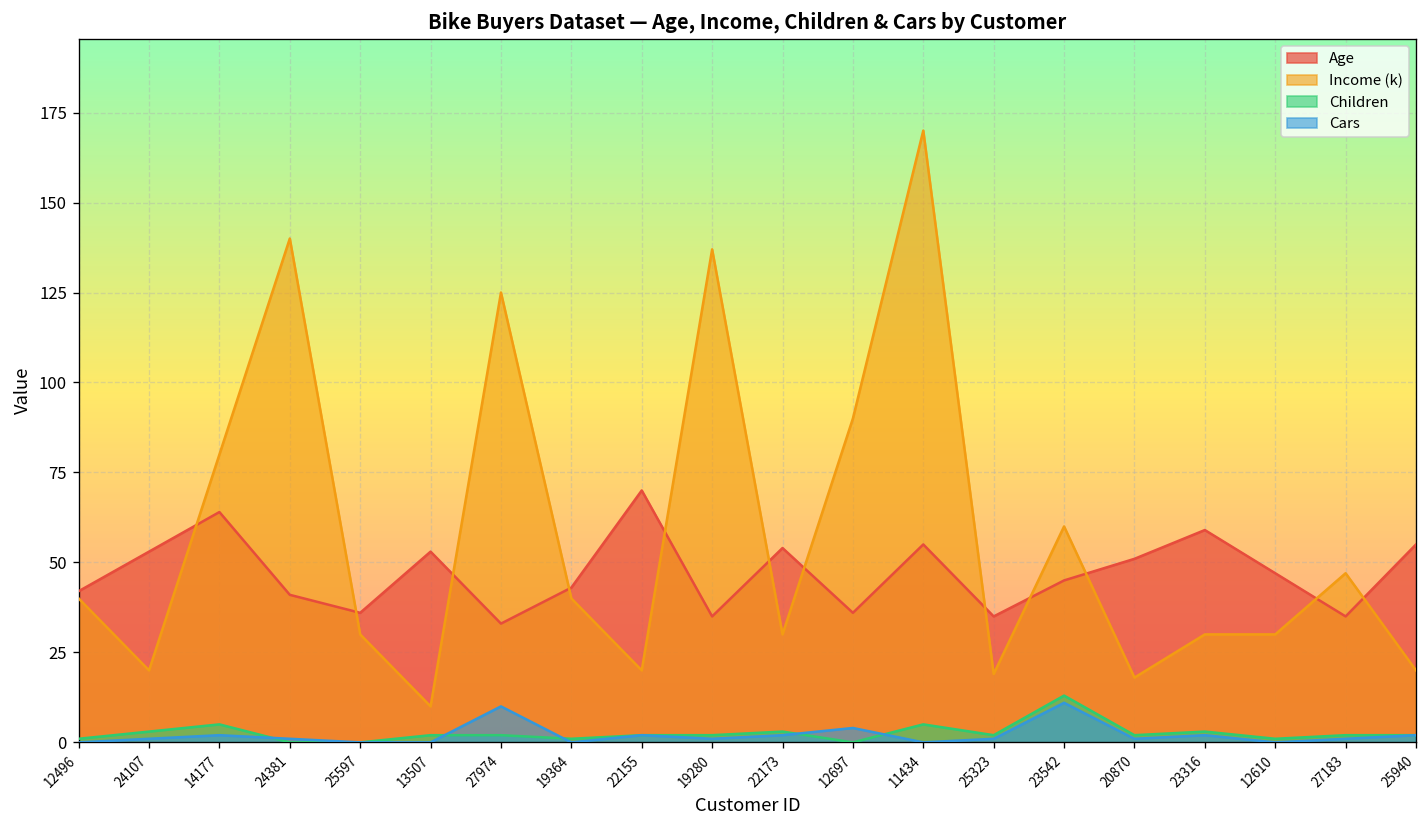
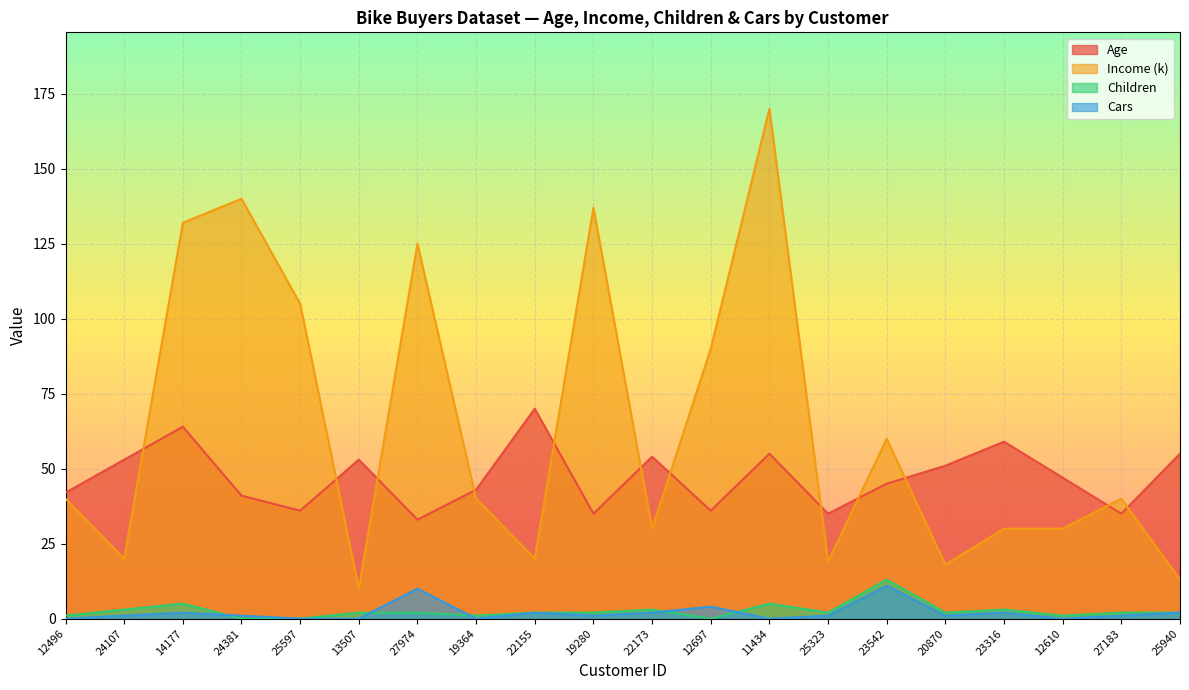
  {
    "Age": {
      "12496": 42,
      "24107": 53,
      "14177": 64,
      "24381": 41,
      "25597": 36,
      "13507": 53,
      "27974": 33,
      "19364": 43,
      "22155": 70,
      "19280": 35,
      "22173": 54,
      "12697": 36,
      "11434": 55,
      "25323": 35,
      "23542": 45,
      "20870": 51,
      "23316": 59,
      "12610": 47,
      "27183": 35,
      "25940": 55
    },
    "Income (k)": {
      "12496": 40,
      "24107": 20,
-     "14177": 80,
+     "14177": 132,
      "24381": 140,
-     "25597": 30,
+     "25597": 105,
      "13507": 10,
      "27974": 125,
      "19364": 40,
      "22155": 20,
      "19280": 137,
      "22173": 30,
      "12697": 90,
      "11434": 170,
      "25323": 19,
      "23542": 60,
      "20870": 18,
      "23316": 30,
      "12610": 30,
-     "27183": 47,
-     "25940": 20
+     "27183": 40,
+     "25940": 13
    },
    "Children": {
      "12496": 1,
      "24107": 3,
      "14177": 5,
      "24381": 0,
      "13507": 2,
      "27974": 2,
      "19364": 1,
      "19280": 2,
      "22173": 3,
      "12697": 0,
      "11434": 5,
      "25323": 2,
      "23542": 13,
      "20870": 2,
      "23316": 3,
      "12610": 1,
      "27183": 2
    },
    "Cars": {
      "12496": 0,
      "24107": 1,
      "14177": 2,
      "24381": 1,
      "13507": 0,
      "27974": 10,
      "19364": 0,
      "19280": 1,
      "22173": 2,
      "12697": 4,
      "11434": 0,
      "25323": 1,
      "23542": 11,
      "20870": 1,
      "23316": 2,
      "12610": 0,
      "27183": 1
    }
  }
